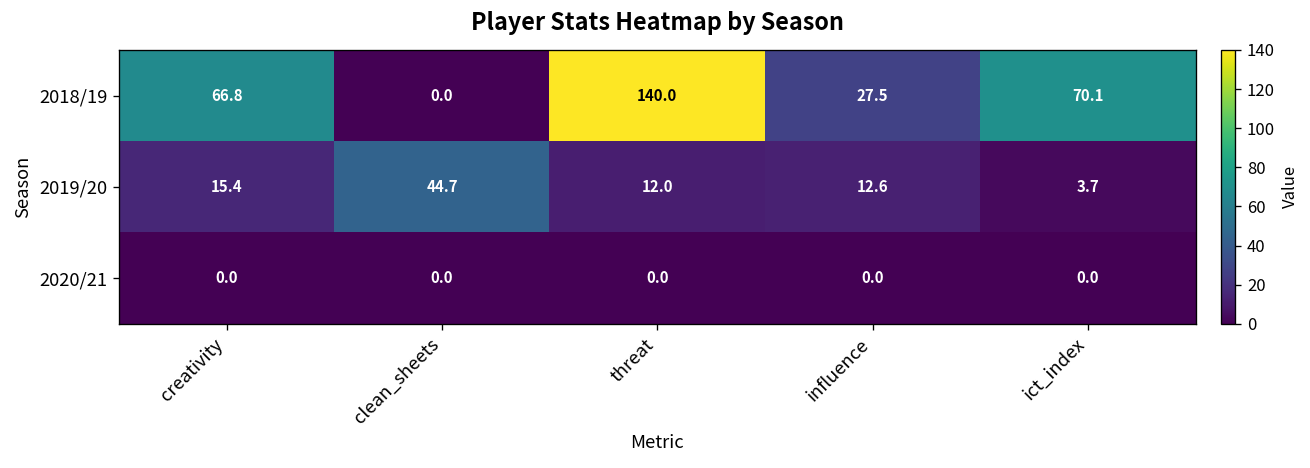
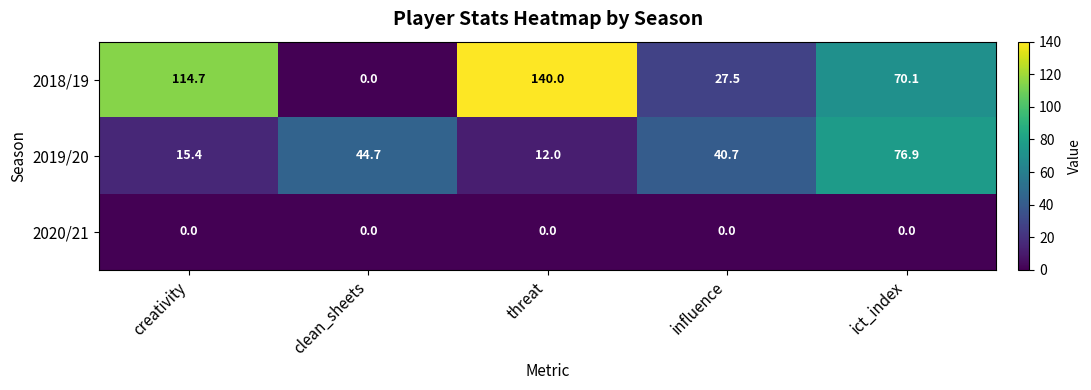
  {
    "2018/19": {
-     "creativity": 66.8,
+     "creativity": 114.7,
      "clean_sheets": 0.0,
      "threat": 140.0,
      "influence": 27.5,
      "ict_index": 70.1
    },
    "2019/20": {
      "creativity": 15.4,
      "clean_sheets": 44.7,
      "threat": 12.0,
-     "influence": 12.6,
-     "ict_index": 3.7
+     "influence": 40.7,
+     "ict_index": 76.9
    },
    "2020/21": {
      "creativity": 0.0,
      "clean_sheets": 0.0,
      "threat": 0.0,
      "influence": 0.0,
      "ict_index": 0.0
    }
  }
